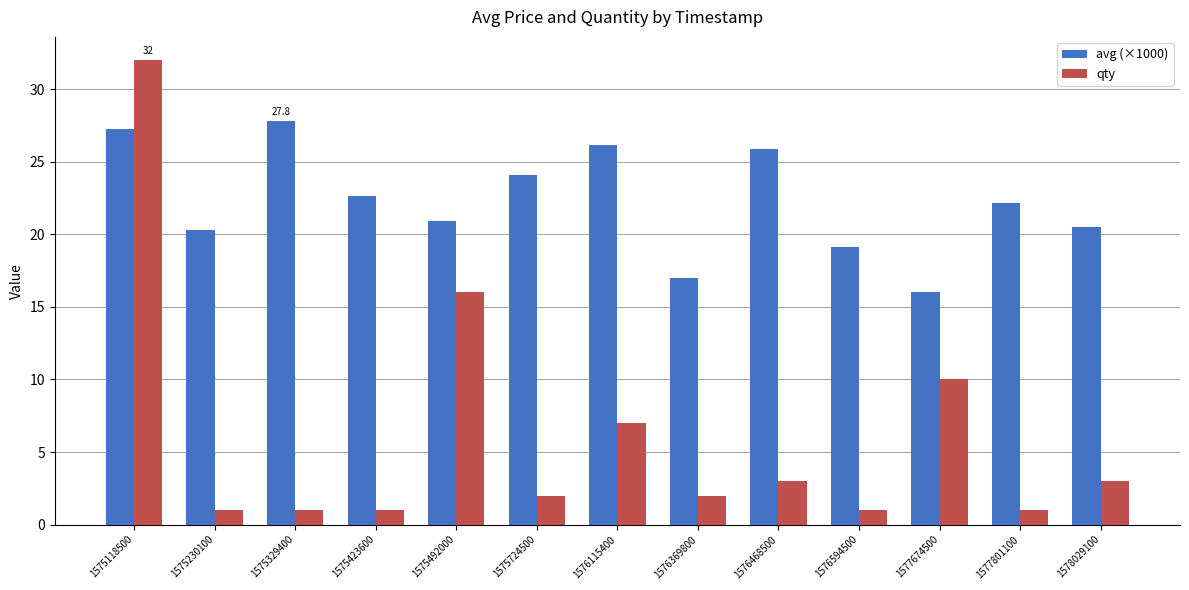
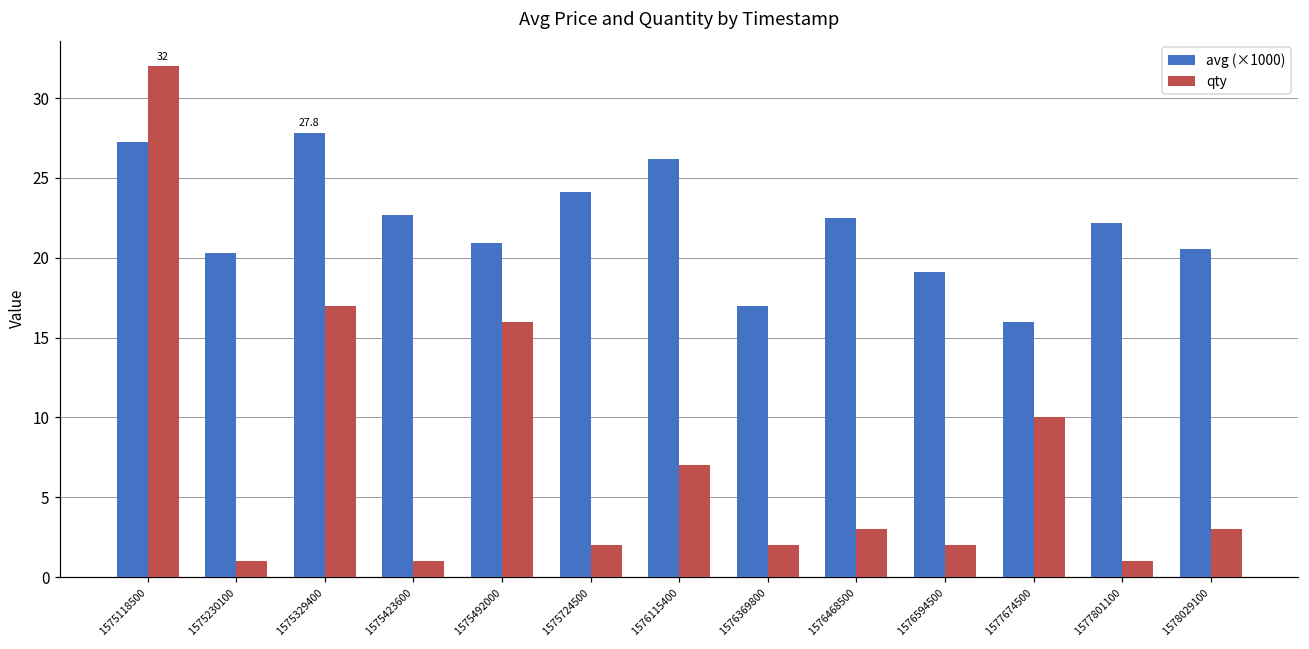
  {
    "avg (×1000)": {
      "1575118500": 27.3,
      "1575230100": 20.3,
      "1575423600": 22.7,
      "1575492000": 20.9,
      "1575724500": 24.1,
      "1576115400": 26.2,
      "1576369800": 17.0,
-     "1576468500": 25.9,
+     "1576468500": 22.5,
      "1576594500": 19.1,
      "1577674500": 16.0,
      "1577801100": 22.2,
      "1578029100": 20.5
    },
    "qty": {
      "1575230100": 1,
-     "1575329400": 1,
+     "1575329400": 17,
      "1575423600": 1,
      "1575492000": 16,
      "1575724500": 2,
      "1576115400": 7,
      "1576369800": 2,
      "1576468500": 3,
-     "1576594500": 1,
+     "1576594500": 2,
      "1577674500": 10,
      "1577801100": 1,
      "1578029100": 3
    }
  }
